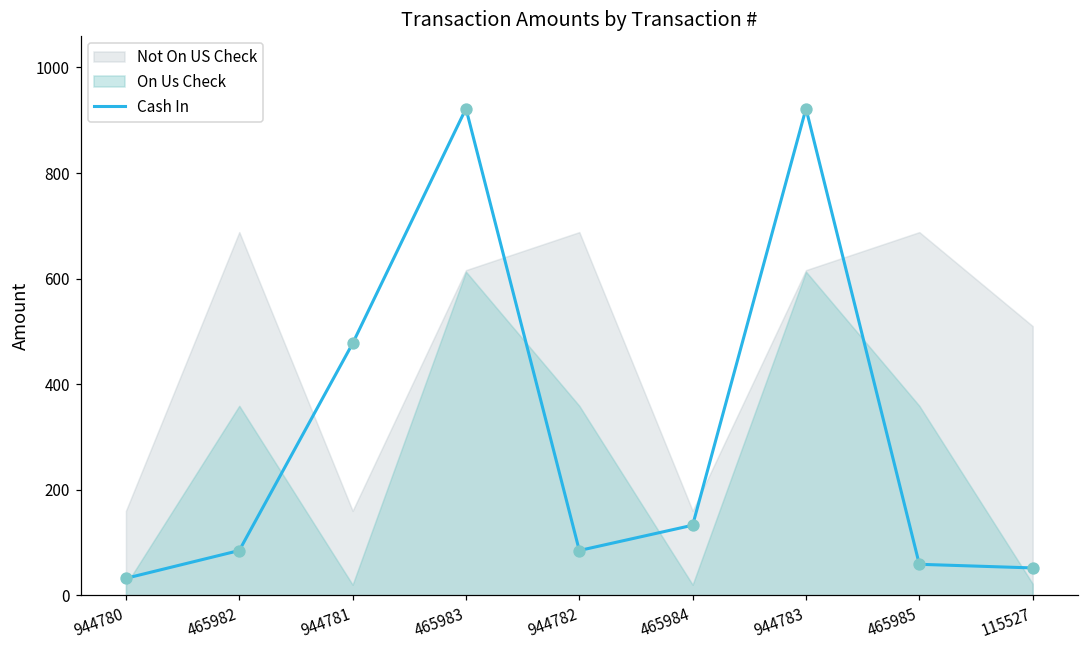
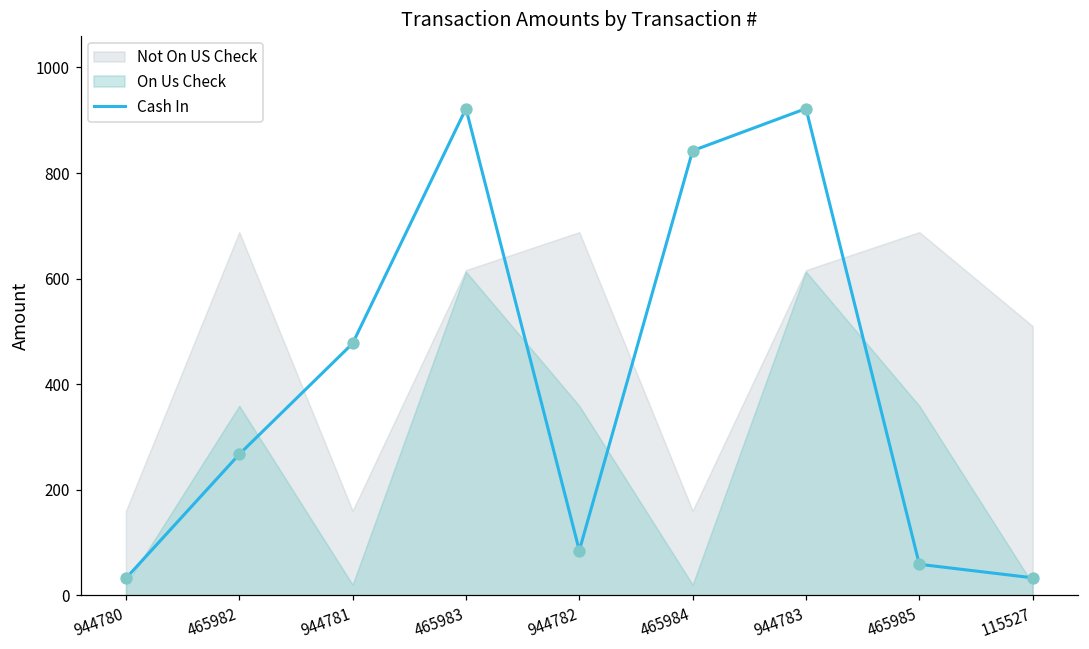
  {
    "Cash In": {
      "944780": 30,
-     "465982": 90,
+     "465982": 270,
      "944781": 480,
      "465983": 920,
      "944782": 90,
-     "465984": 130,
+     "465984": 840,
      "944783": 920,
      "465985": 60,
-     "115527": 50
+     "115527": 30
    }
  }
